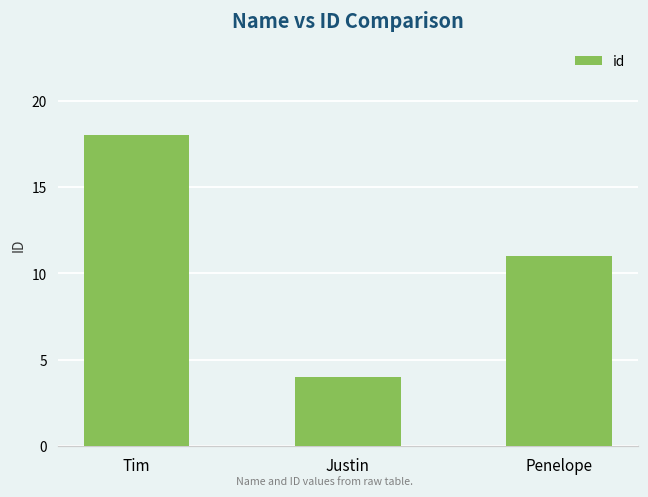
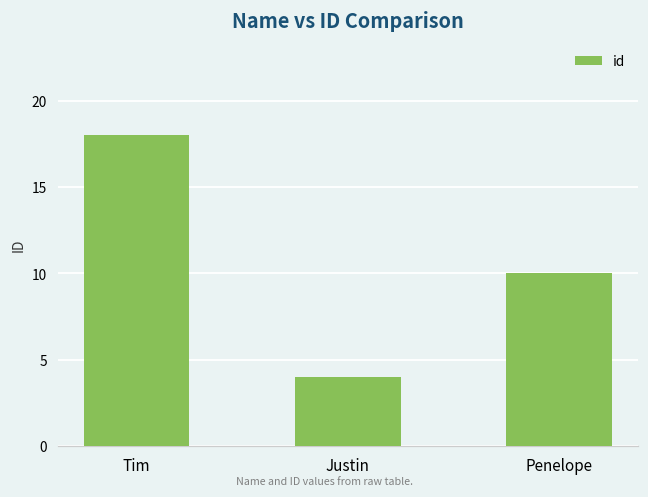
  {
    "Tim": 18,
    "Justin": 4,
-   "Penelope": 11
+   "Penelope": 10
  }
